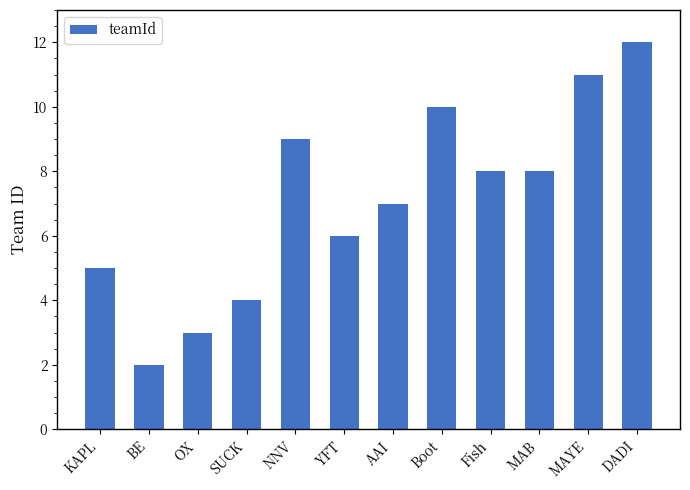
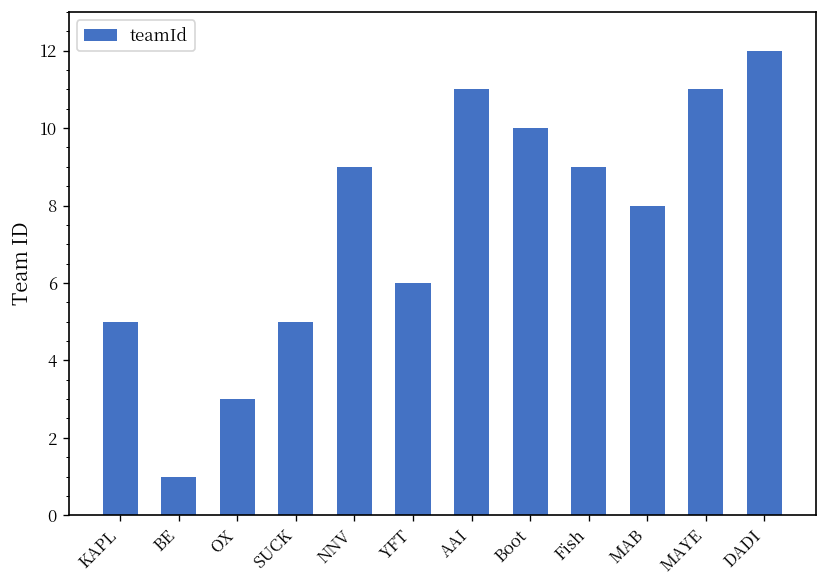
  {
    "KAPL": 5,
-   "BE": 2,
+   "BE": 1,
    "OX": 3,
-   "SUCK": 4,
+   "SUCK": 5,
    "NNV": 9,
    "YFT": 6,
-   "AAI": 7,
+   "AAI": 11,
    "Boot": 10,
-   "Fish": 8,
+   "Fish": 9,
    "MAB": 8,
    "MAYE": 11,
    "DADI": 12
  }
